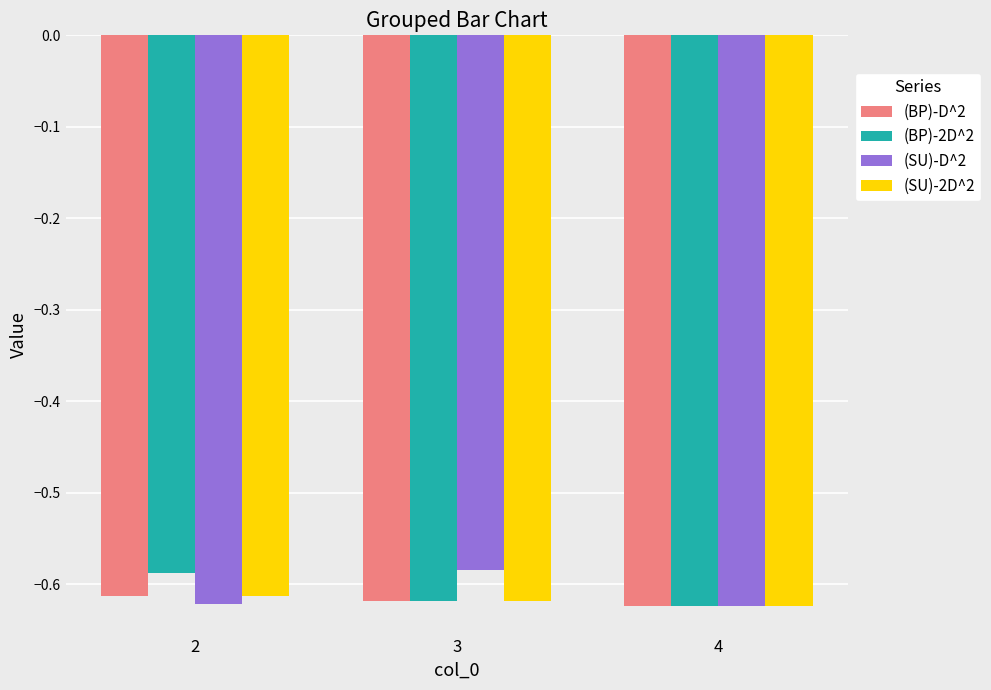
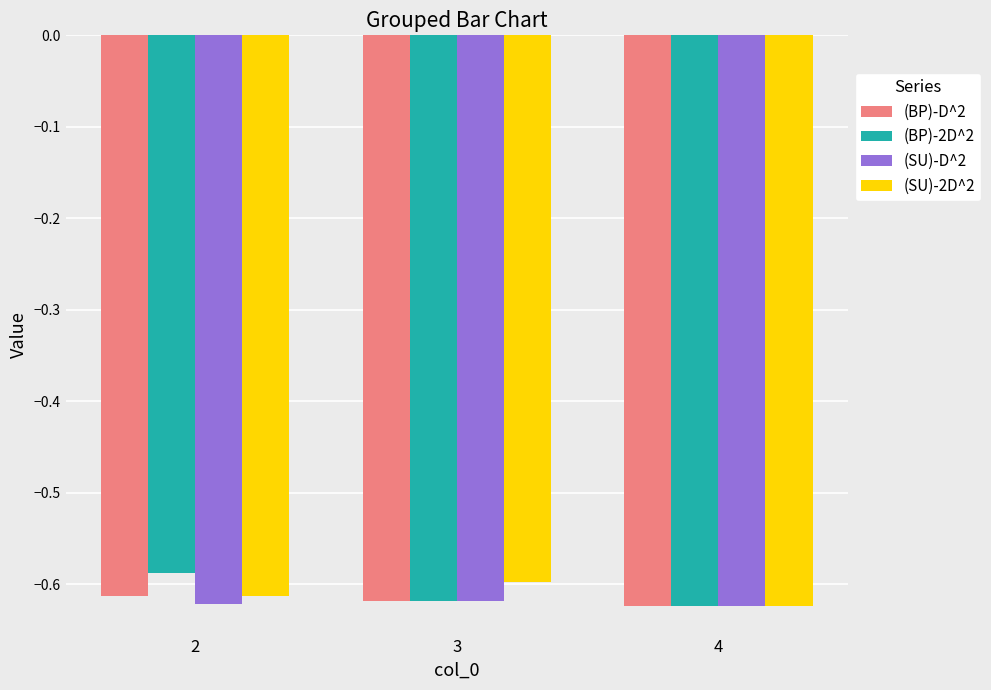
  {
    "(BP)-D^2": {
      "2": -0.61,
      "3": -0.62,
      "4": -0.62
    },
    "(BP)-2D^2": {
      "2": -0.59,
      "3": -0.62,
      "4": -0.62
    },
    "(SU)-D^2": {
      "2": -0.62,
-     "3": -0.58,
+     "3": -0.62,
      "4": -0.62
    },
    "(SU)-2D^2": {
      "2": -0.61,
-     "3": -0.62,
+     "3": -0.60,
      "4": -0.62
    }
  }
